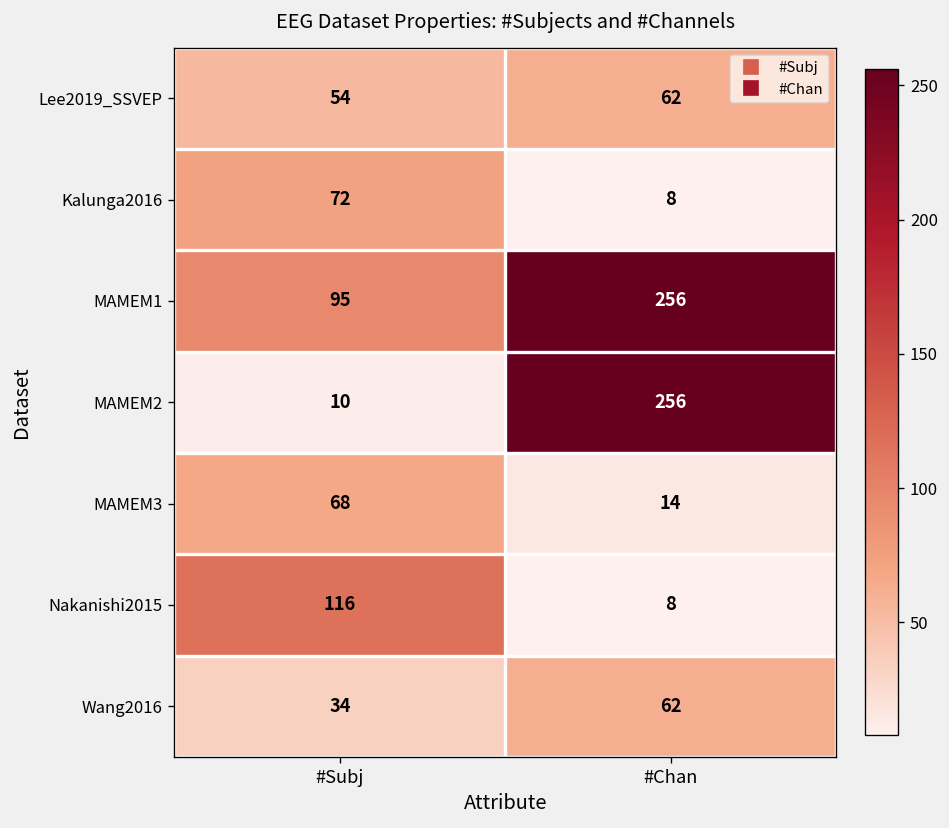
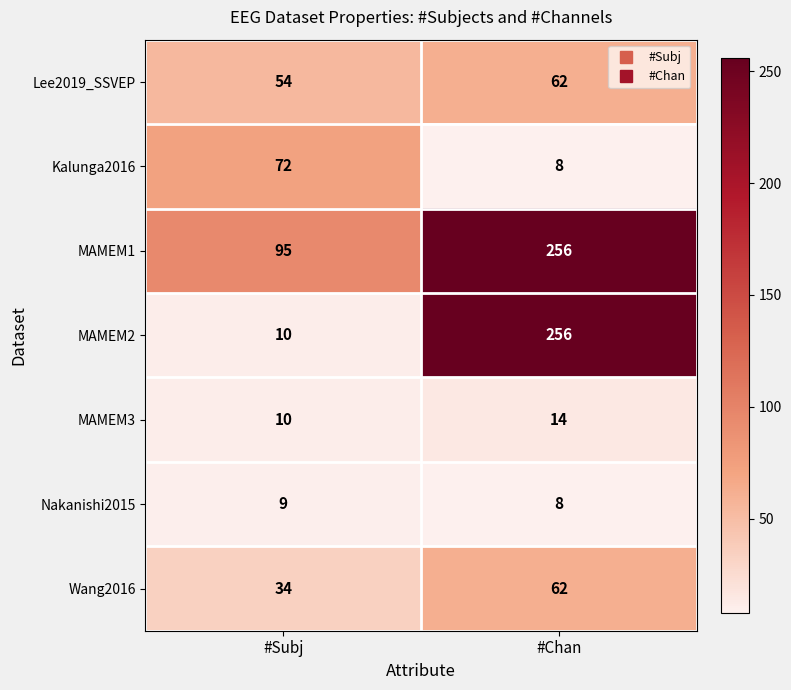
  {
    "Lee2019_SSVEP": {
      "#Subj": 54,
      "#Chan": 62
    },
    "Kalunga2016": {
      "#Subj": 72,
      "#Chan": 8
    },
    "MAMEM1": {
      "#Subj": 95,
      "#Chan": 256
    },
    "MAMEM2": {
      "#Subj": 10,
      "#Chan": 256
    },
    "MAMEM3": {
-     "#Subj": 68,
+     "#Subj": 10,
      "#Chan": 14
    },
    "Nakanishi2015": {
-     "#Subj": 116,
+     "#Subj": 9,
      "#Chan": 8
    },
    "Wang2016": {
      "#Subj": 34,
      "#Chan": 62
    }
  }
